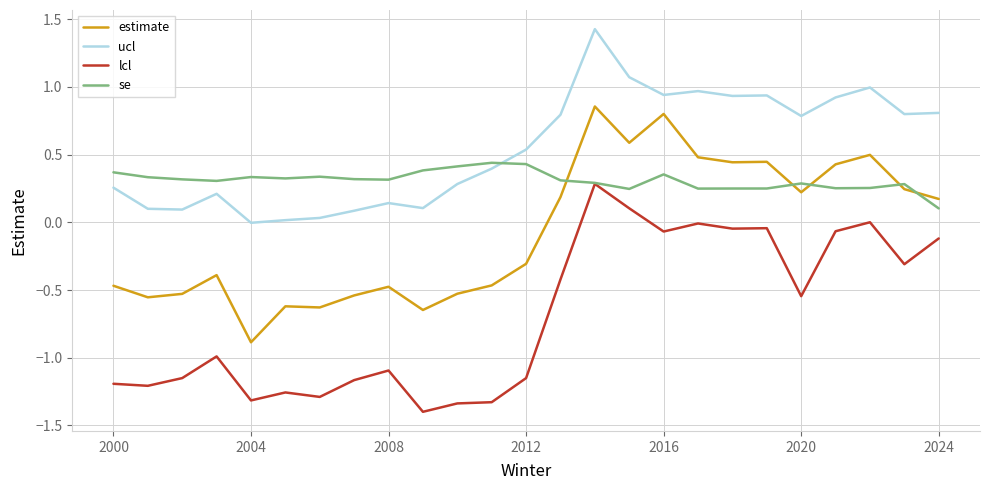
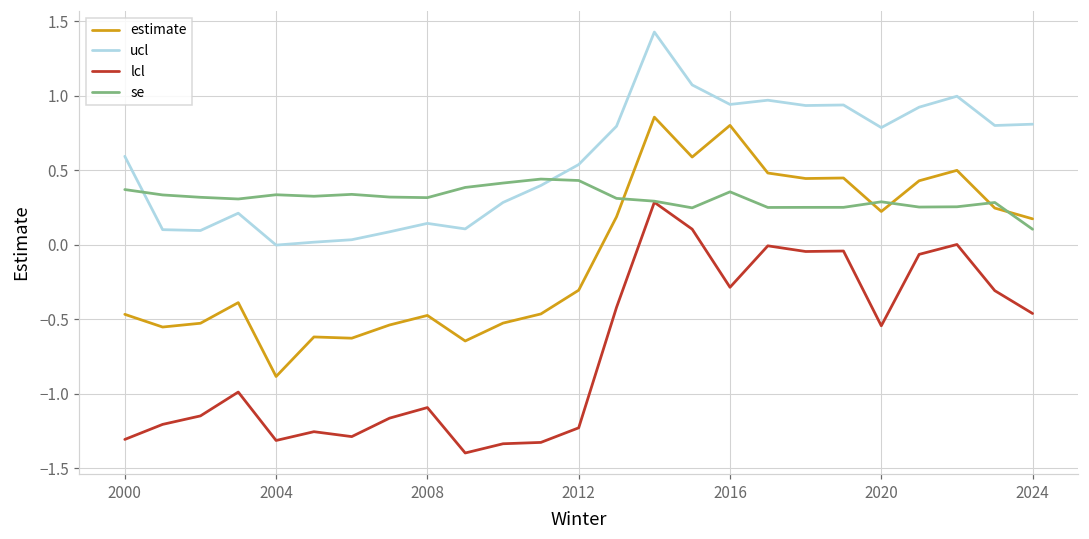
  {
    "estimate": {
      "2000": -0.47,
      "2004": -0.89,
      "2008": -0.48,
      "2012": -0.31,
      "2016": 0.80,
      "2020": 0.22,
      "2024": 0.17
    },
    "ucl": {
-     "2000": 0.26,
+     "2000": 0.59,
      "2004": 0.00,
      "2008": 0.14,
      "2012": 0.54,
      "2016": 0.94,
      "2020": 0.79,
      "2024": 0.81
    },
    "lcl": {
-     "2000": -1.19,
+     "2000": -1.31,
      "2004": -1.32,
      "2008": -1.09,
-     "2012": -1.15,
-     "2016": -0.07,
+     "2012": -1.23,
+     "2016": -0.29,
      "2020": -0.55,
-     "2024": -0.12
+     "2024": -0.46
    },
    "se": {
      "2000": 0.37,
      "2004": 0.33,
      "2008": 0.32,
      "2012": 0.43,
      "2016": 0.35,
      "2020": 0.29,
      "2024": 0.10
    }
  }
